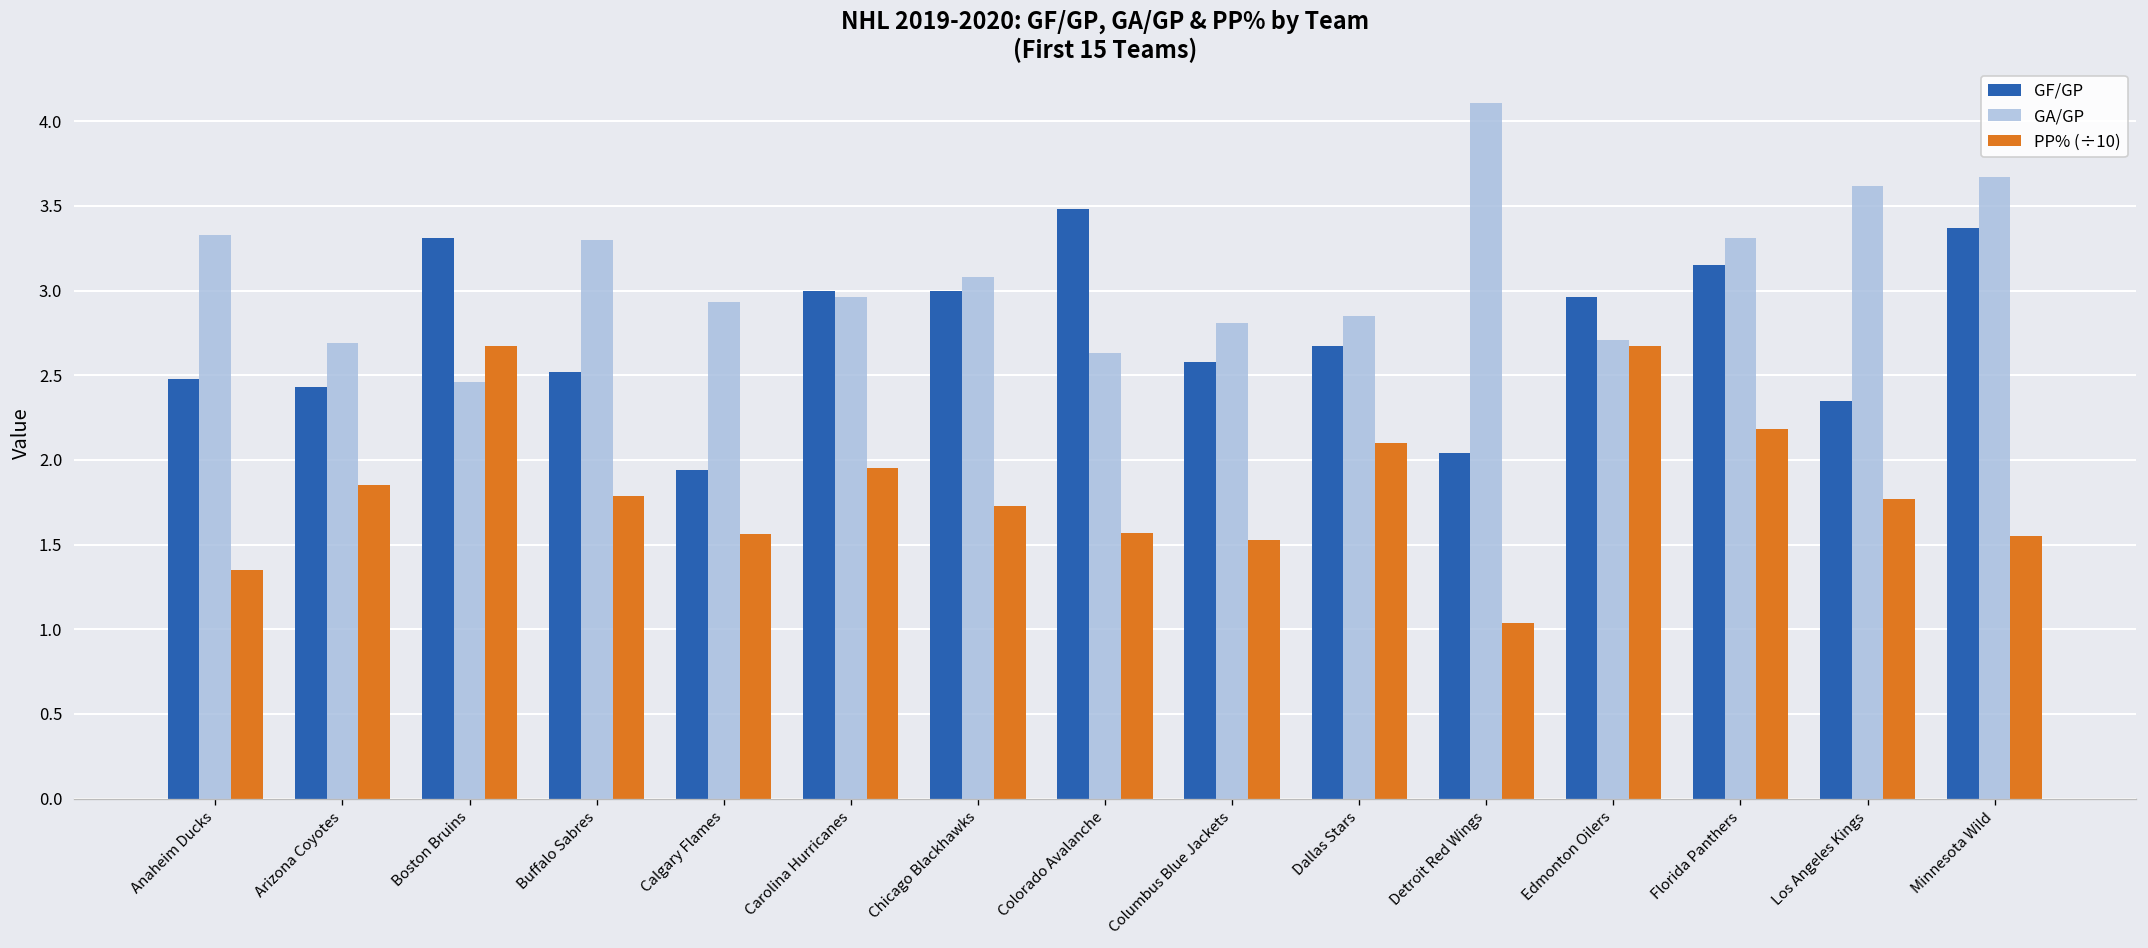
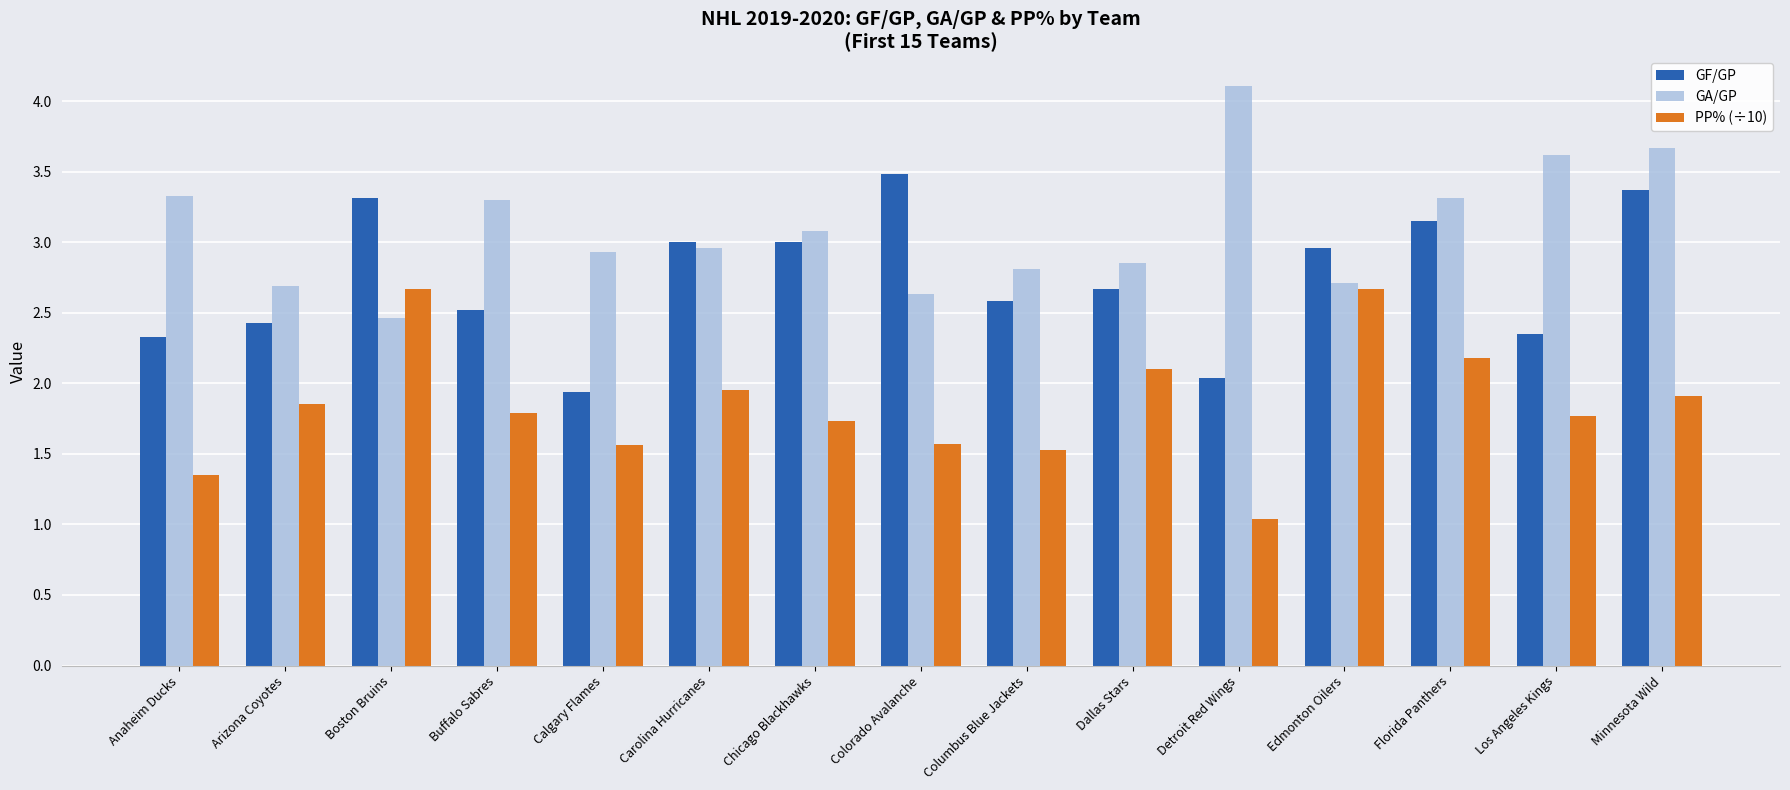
  {
    "GF/GP": {
-     "Anaheim Ducks": 2.48,
+     "Anaheim Ducks": 2.33,
      "Arizona Coyotes": 2.43,
      "Boston Bruins": 3.31,
      "Buffalo Sabres": 2.52,
      "Calgary Flames": 1.94,
      "Carolina Hurricanes": 3.00,
      "Chicago Blackhawks": 3.00,
      "Colorado Avalanche": 3.48,
      "Columbus Blue Jackets": 2.58,
      "Dallas Stars": 2.67,
      "Detroit Red Wings": 2.04,
      "Edmonton Oilers": 2.96,
      "Florida Panthers": 3.15,
      "Los Angeles Kings": 2.35,
      "Minnesota Wild": 3.37
    },
    "GA/GP": {
      "Anaheim Ducks": 3.33,
      "Arizona Coyotes": 2.69,
      "Boston Bruins": 2.46,
      "Buffalo Sabres": 3.30,
      "Calgary Flames": 2.93,
      "Carolina Hurricanes": 2.96,
      "Chicago Blackhawks": 3.08,
      "Colorado Avalanche": 2.63,
      "Columbus Blue Jackets": 2.81,
      "Dallas Stars": 2.85,
      "Detroit Red Wings": 4.11,
      "Edmonton Oilers": 2.71,
      "Florida Panthers": 3.31,
      "Los Angeles Kings": 3.62,
      "Minnesota Wild": 3.67
    },
    "PP% (÷10)": {
      "Anaheim Ducks": 1.35,
      "Arizona Coyotes": 1.85,
      "Boston Bruins": 2.67,
      "Buffalo Sabres": 1.79,
      "Calgary Flames": 1.56,
      "Carolina Hurricanes": 1.95,
      "Chicago Blackhawks": 1.73,
      "Colorado Avalanche": 1.57,
      "Columbus Blue Jackets": 1.53,
      "Dallas Stars": 2.10,
      "Detroit Red Wings": 1.04,
      "Edmonton Oilers": 2.67,
      "Florida Panthers": 2.18,
      "Los Angeles Kings": 1.77,
-     "Minnesota Wild": 1.55
+     "Minnesota Wild": 1.91
    }
  }
